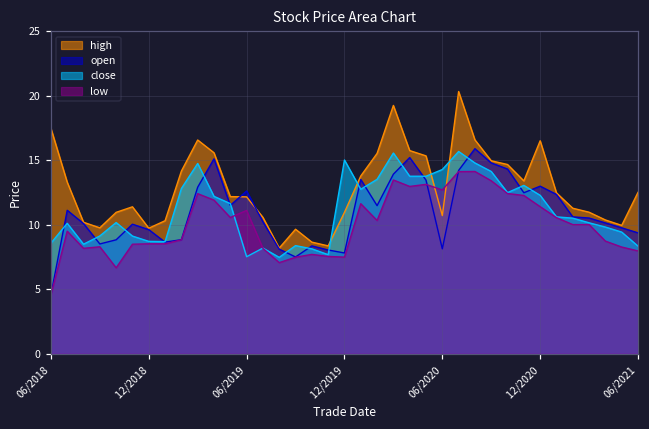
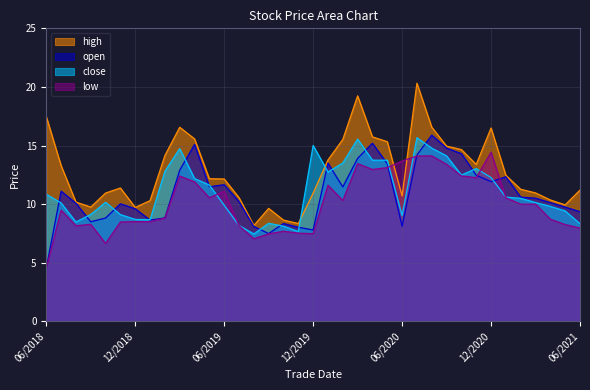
  {
    "high": {
      "06/2018": 17.5,
      "06/2019": 12.2,
      "12/2019": 11.0,
      "06/2020": 10.7,
      "12/2020": 16.5,
-     "06/2021": 12.5
+     "06/2021": 11.2
    },
    "open": {
-     "06/2019": 12.6,
+     "06/2019": 11.7,
      "12/2019": 7.8,
      "06/2020": 8.1,
-     "12/2020": 13.0,
+     "12/2020": 11.9,
      "06/2021": 9.4
    },
    "close": {
-     "06/2018": 8.6,
-     "06/2019": 7.5,
+     "06/2018": 10.9,
+     "06/2019": 9.9,
      "12/2019": 15.0,
-     "06/2020": 14.3,
+     "06/2020": 9.0,
      "12/2020": 12.3,
      "06/2021": 8.3
    },
    "low": {
      "06/2019": 11.1,
      "12/2019": 7.5,
-     "06/2020": 12.7,
-     "12/2020": 11.4,
+     "06/2020": 13.7,
+     "12/2020": 14.4,
      "06/2021": 8.0
    }
  }
